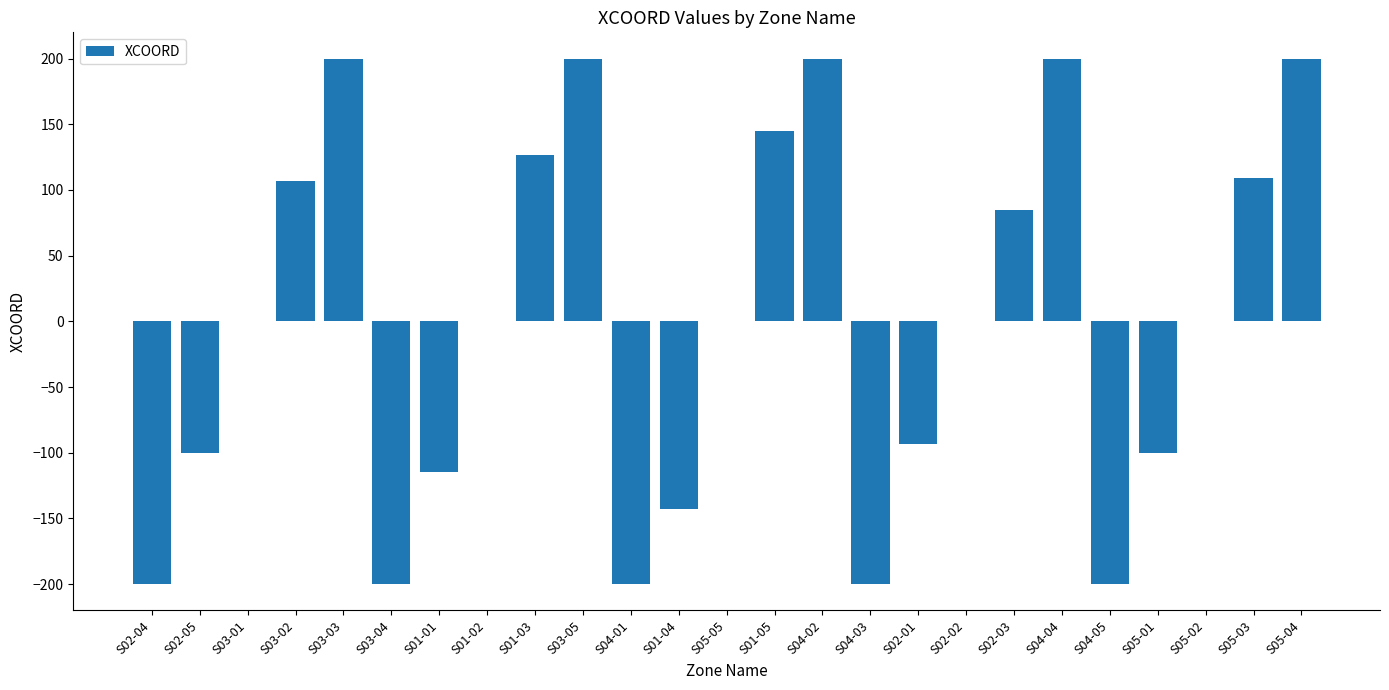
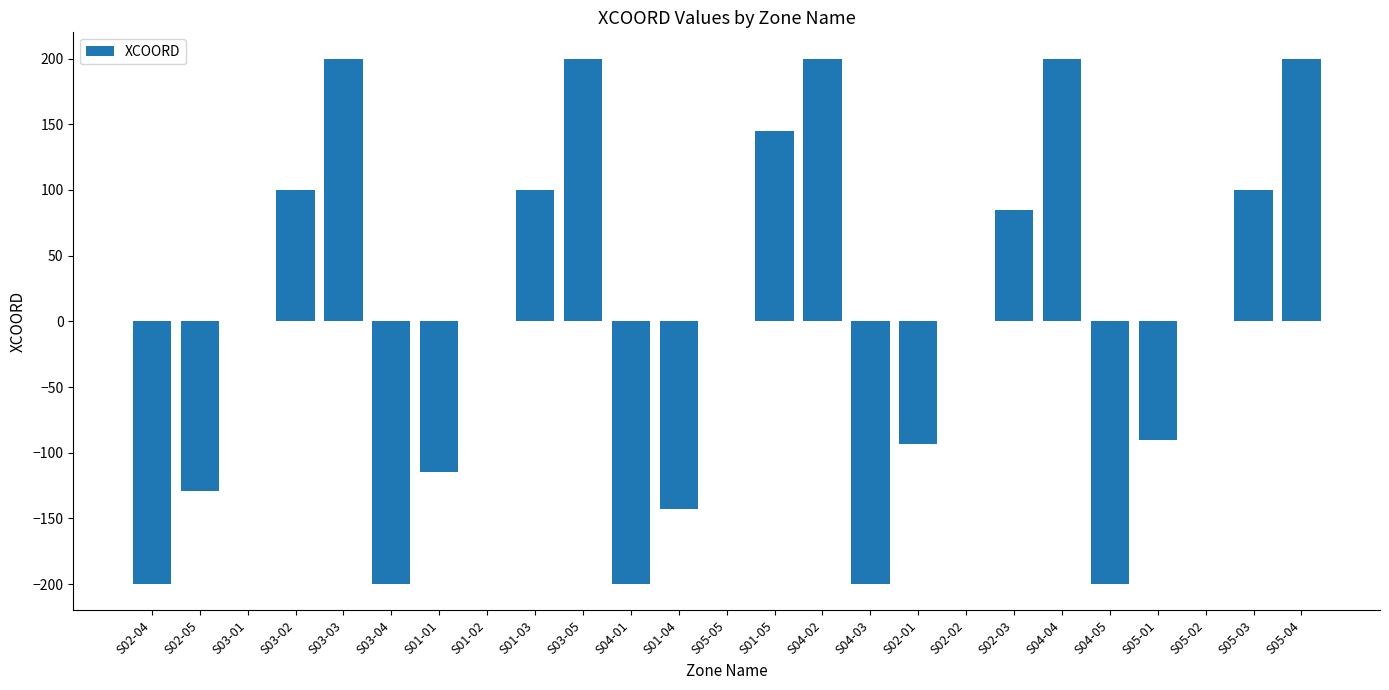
  {
    "S02-04": -200,
-   "S02-05": -100,
+   "S02-05": -129,
    "S03-01": 0,
-   "S03-02": 107,
+   "S03-02": 100,
    "S03-03": 200,
    "S03-04": -200,
    "S01-01": -115,
    "S01-02": 0,
-   "S01-03": 127,
+   "S01-03": 100,
    "S03-05": 200,
    "S04-01": -200,
    "S01-04": -143,
    "S05-05": 0,
    "S01-05": 145,
    "S04-02": 200,
    "S04-03": -200,
    "S02-01": -93,
    "S02-02": 0,
    "S02-03": 85,
    "S04-04": 200,
    "S04-05": -200,
-   "S05-01": -100,
+   "S05-01": -90,
    "S05-02": 0,
-   "S05-03": 109,
+   "S05-03": 100,
    "S05-04": 200
  }
